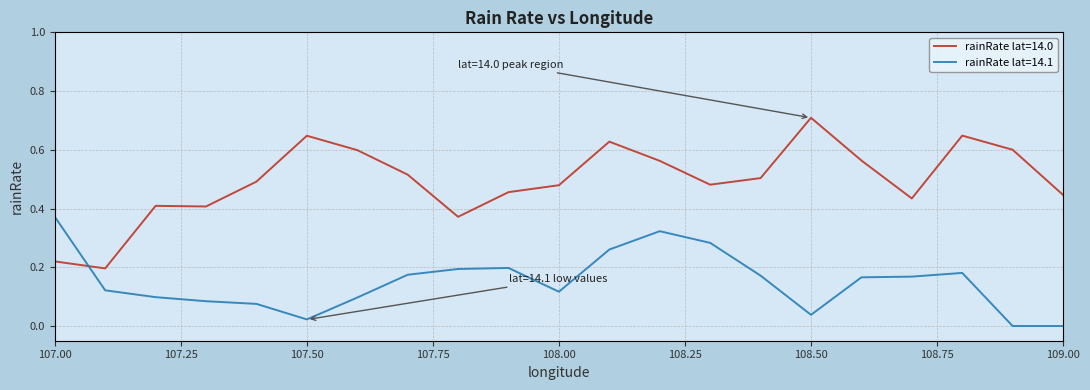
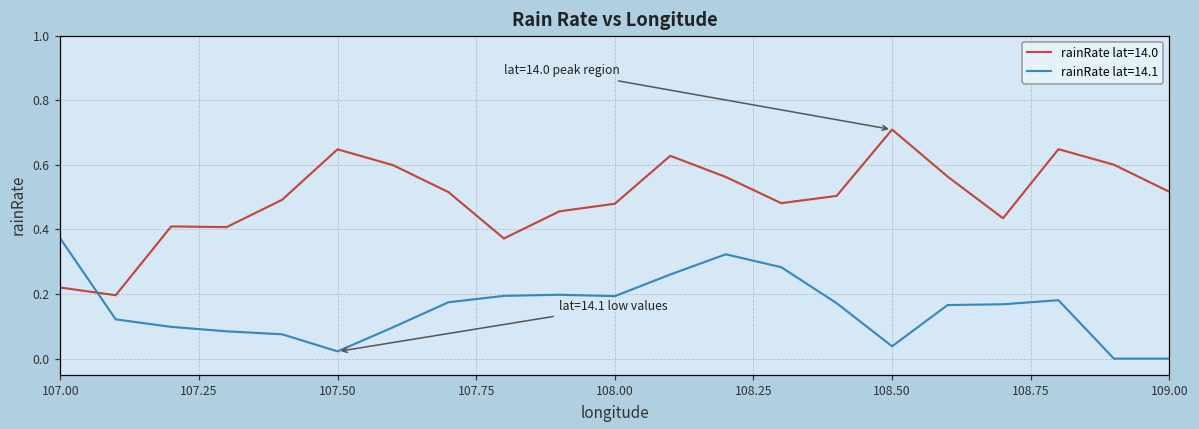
  {
    "rainRate lat=14.0": {
      "107.00": 0.22,
      "107.50": 0.65,
      "108.00": 0.48,
-     "109.00": 0.45
+     "109.00": 0.52
    },
    "rainRate lat=14.1": {
      "107.00": 0.37,
      "107.50": 0.02,
-     "108.00": 0.12,
+     "108.00": 0.19,
      "108.50": 0.04,
      "109.00": 0.00
    }
  }
